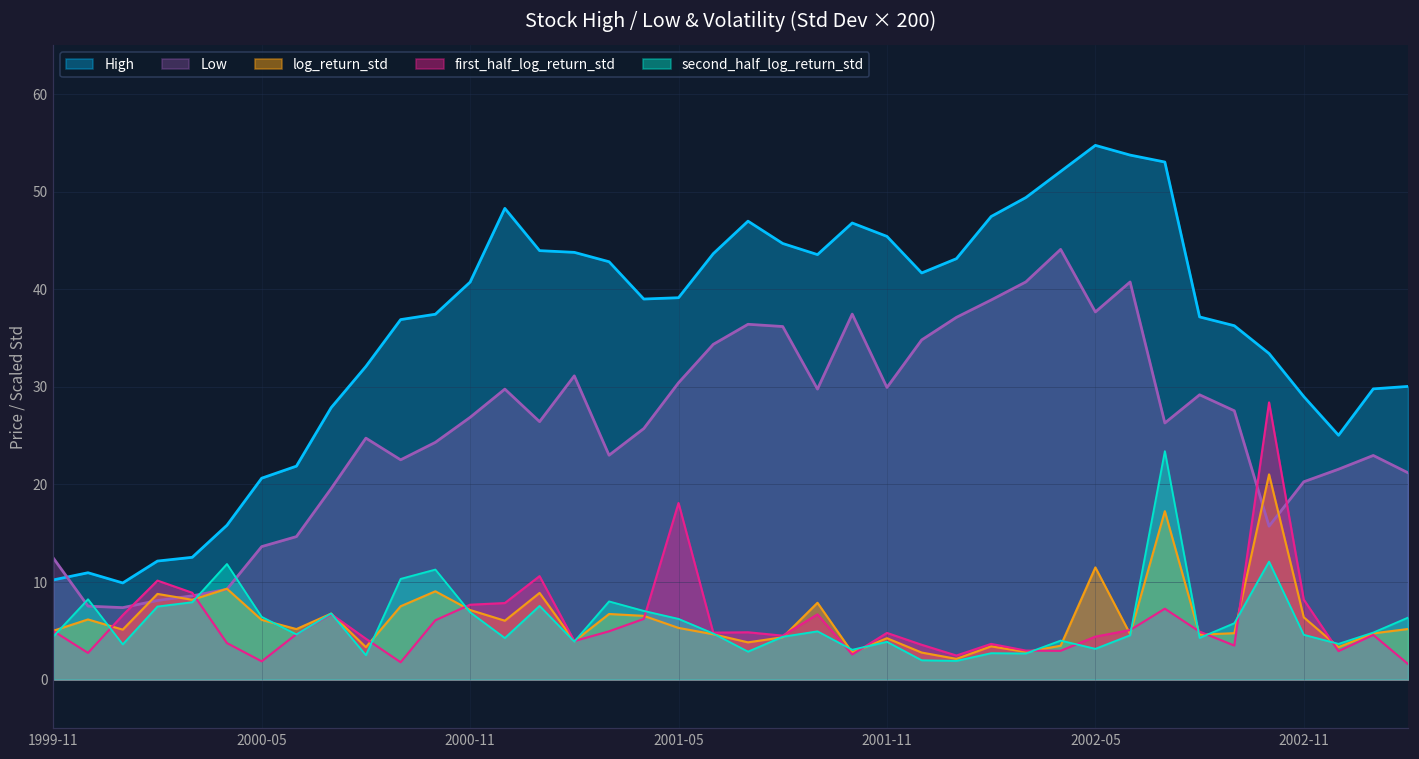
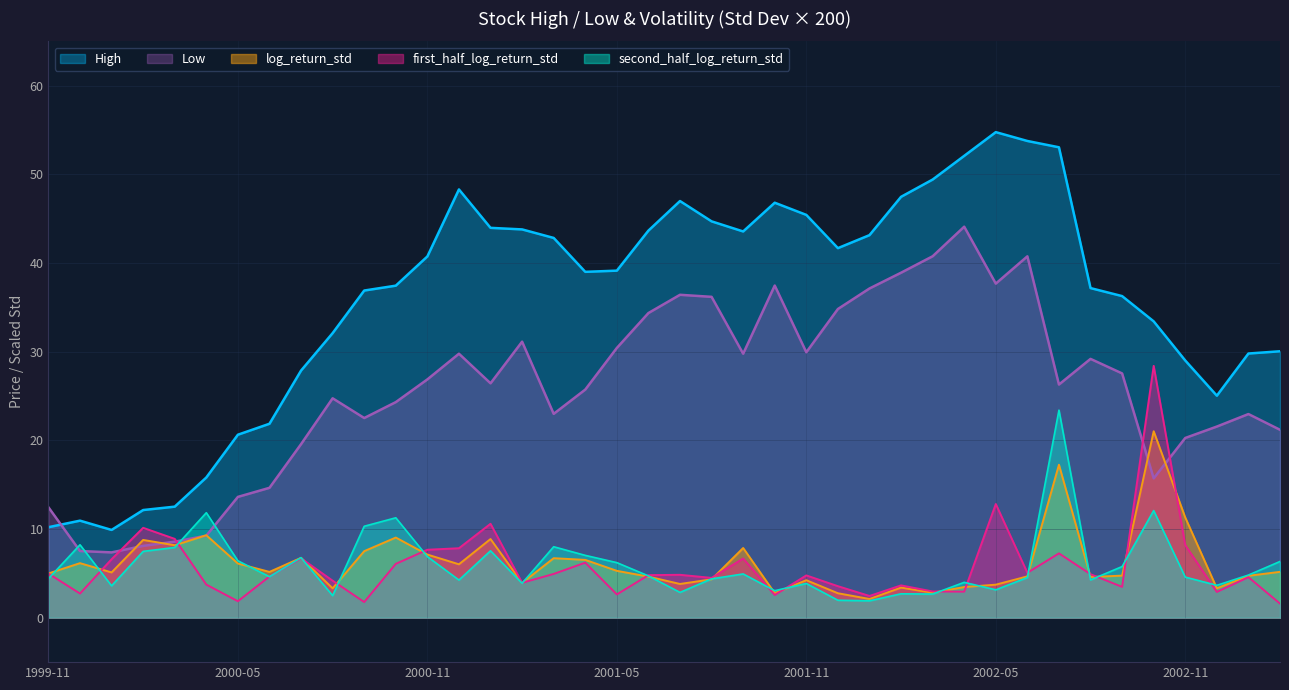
  {
    "Low": {
      "1999-11": 12,
      "2000-05": 14,
      "2000-11": 27,
      "2001-05": 30,
      "2001-11": 30,
      "2002-05": 38,
      "2002-11": 20
    },
    "log_return_std": {
      "2000-05": 6,
      "2001-05": 5,
      "2001-11": 4,
-     "2002-05": 11,
-     "2002-11": 6
+     "2002-05": 4,
+     "2002-11": 11
    },
    "first_half_log_return_std": {
      "2000-05": 2,
      "2000-11": 8,
-     "2001-05": 18,
+     "2001-05": 3,
      "2001-11": 5,
-     "2002-05": 4,
+     "2002-05": 13,
      "2002-11": 8
    }
  }
